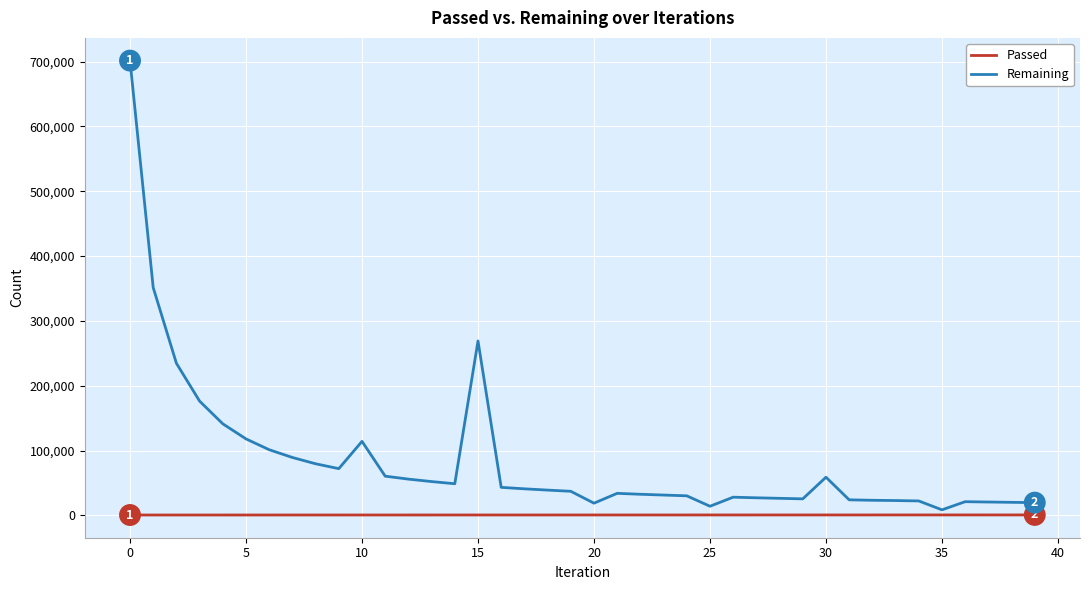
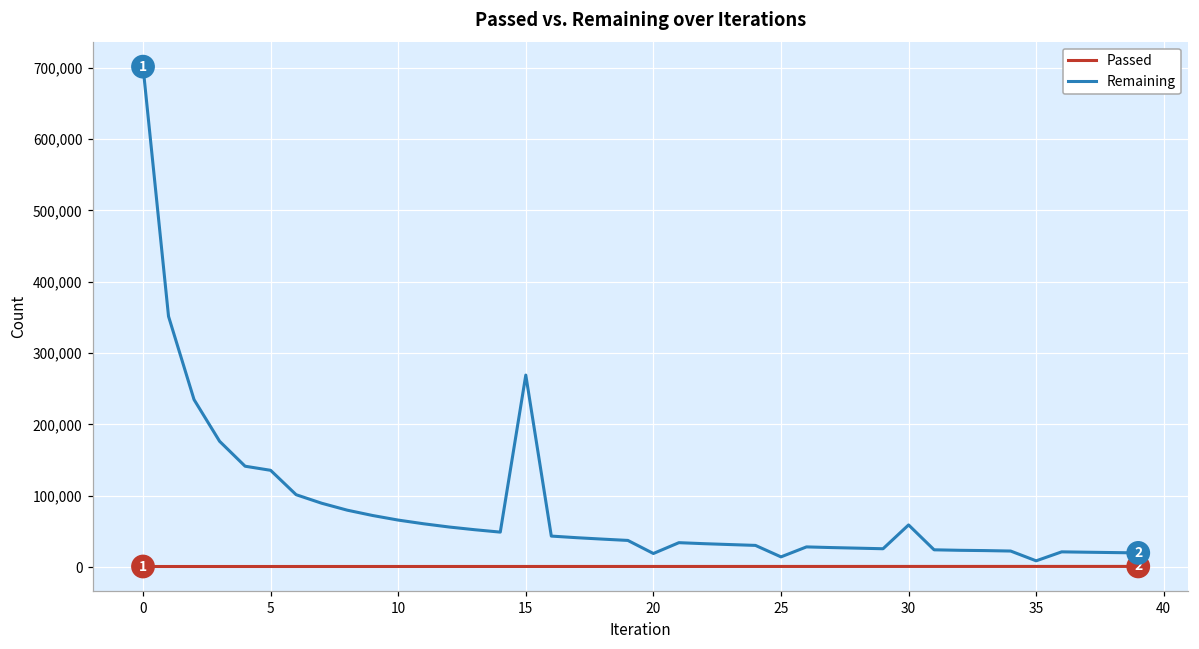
  {
    "Passed": {
      "5": "0",
      "10": "0",
      "15": "0",
      "20": "0",
      "25": "0",
      "30": "0",
      "35": "0"
    },
    "Remaining": {
-     "5": "120,000",
-     "10": "110,000",
+     "5": "140,000",
+     "10": "70,000",
      "15": "270,000",
      "20": "20,000",
      "25": "10,000",
      "30": "60,000",
      "35": "10,000"
    }
  }
